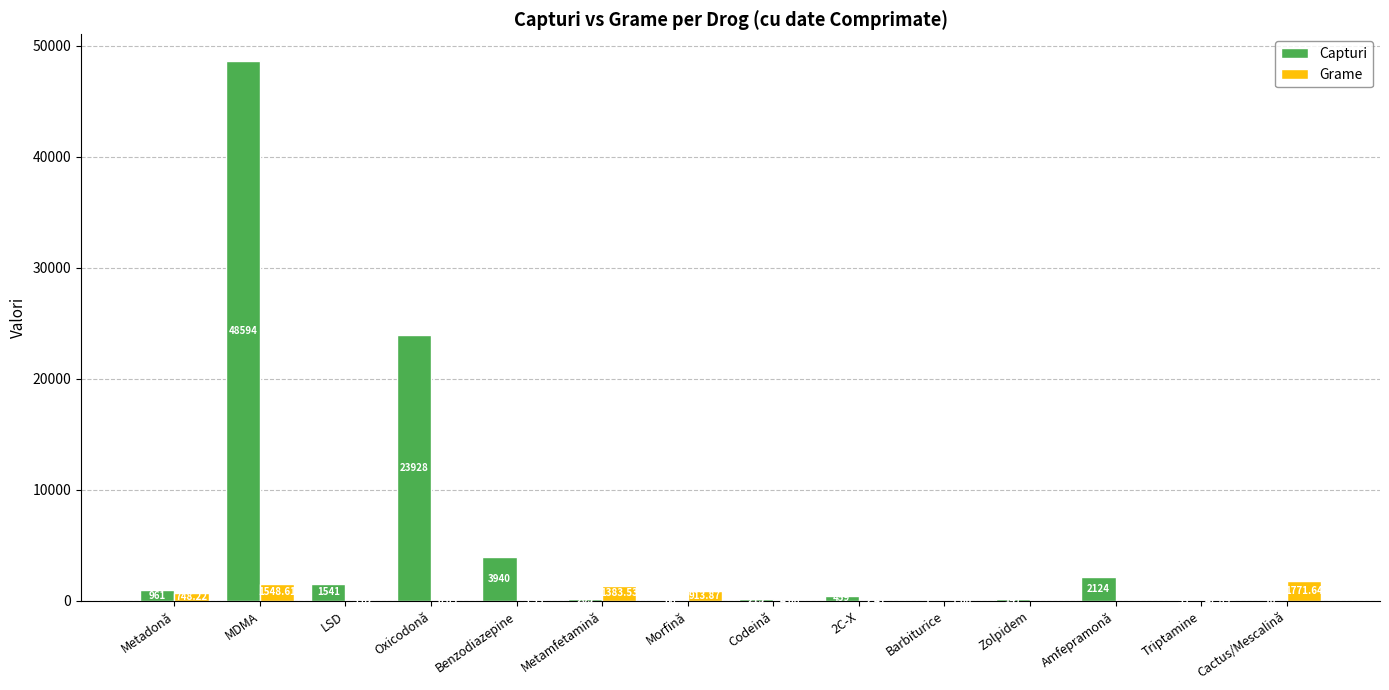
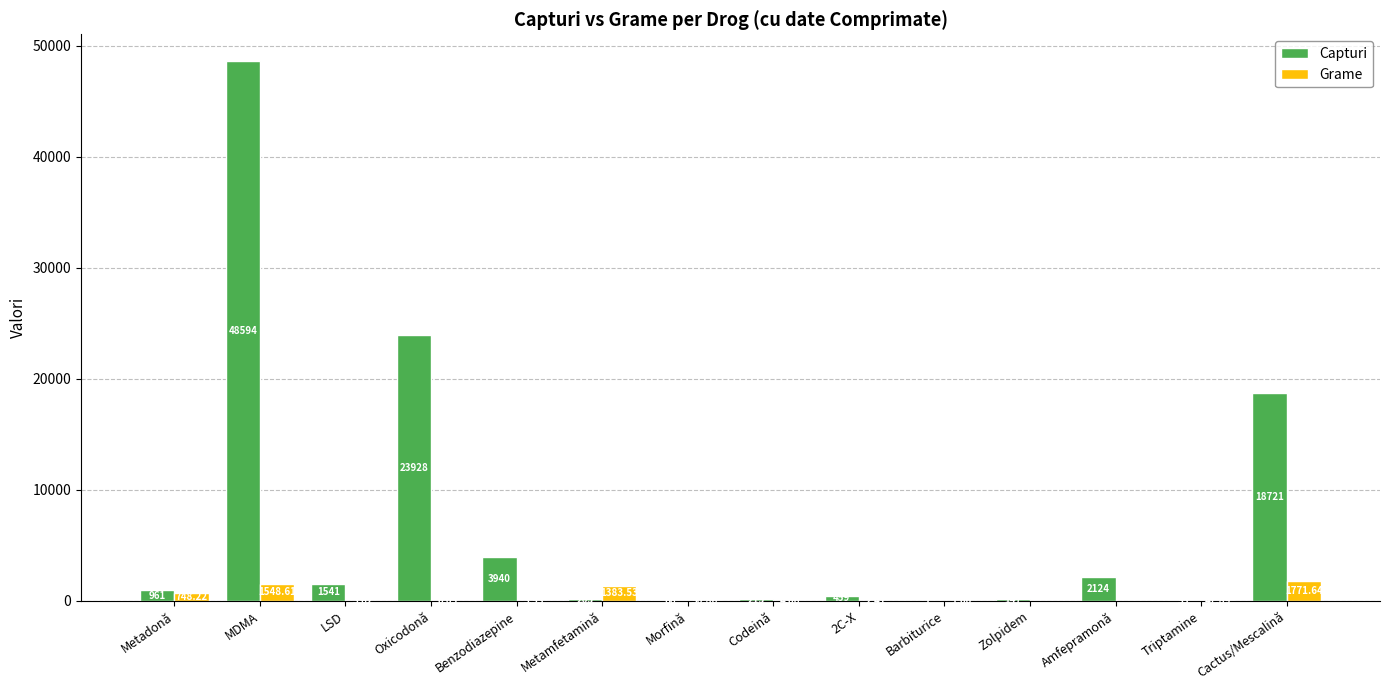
  {
    "Capturi": {
      "2C-X": 500,
-     "Cactus/Mescalină": 0
+     "Cactus/Mescalină": 18700
    },
    "Grame": {
-     "Morfină": 900,
+     "Morfină": 100,
      "Zolpidem": 0,
      "Amfepramonă": 0
    }
  }
